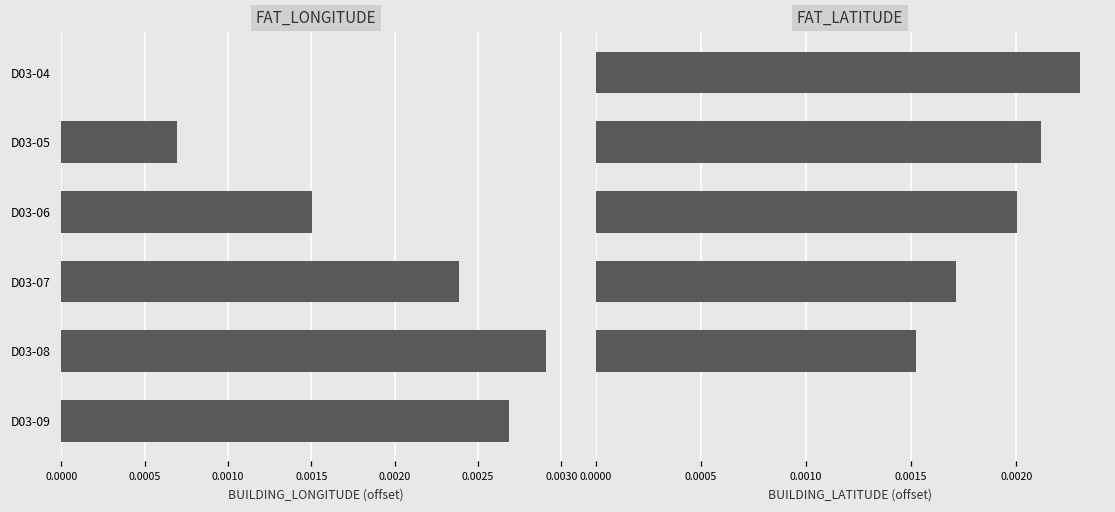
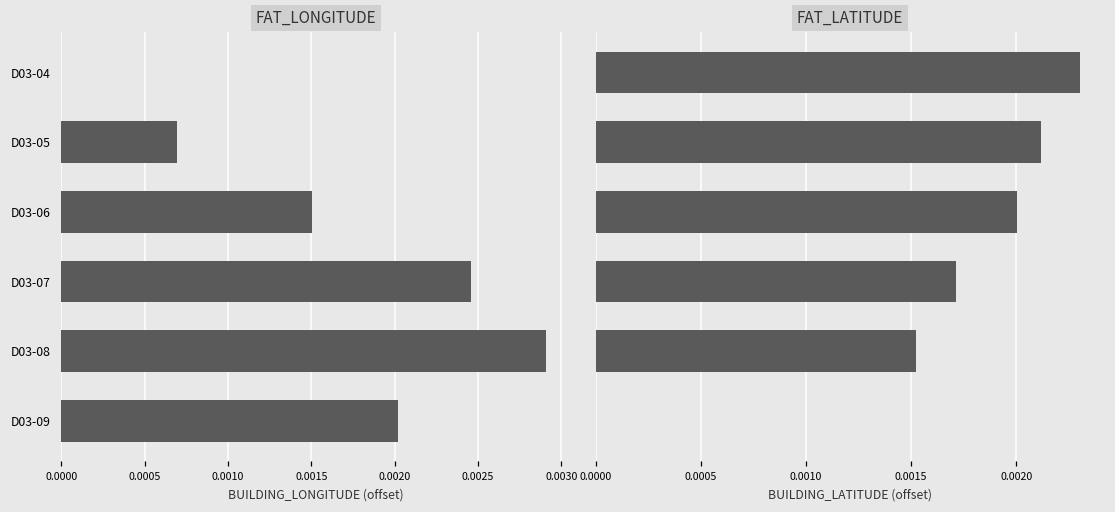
  {
    "FAT_LONGITUDE": {
      "D03-04": 0.00000,
      "D03-05": 0.00070,
      "D03-06": 0.00151,
-     "D03-07": 0.00239,
+     "D03-07": 0.00246,
      "D03-08": 0.00291,
-     "D03-09": 0.00268
+     "D03-09": 0.00202
    }
  }
